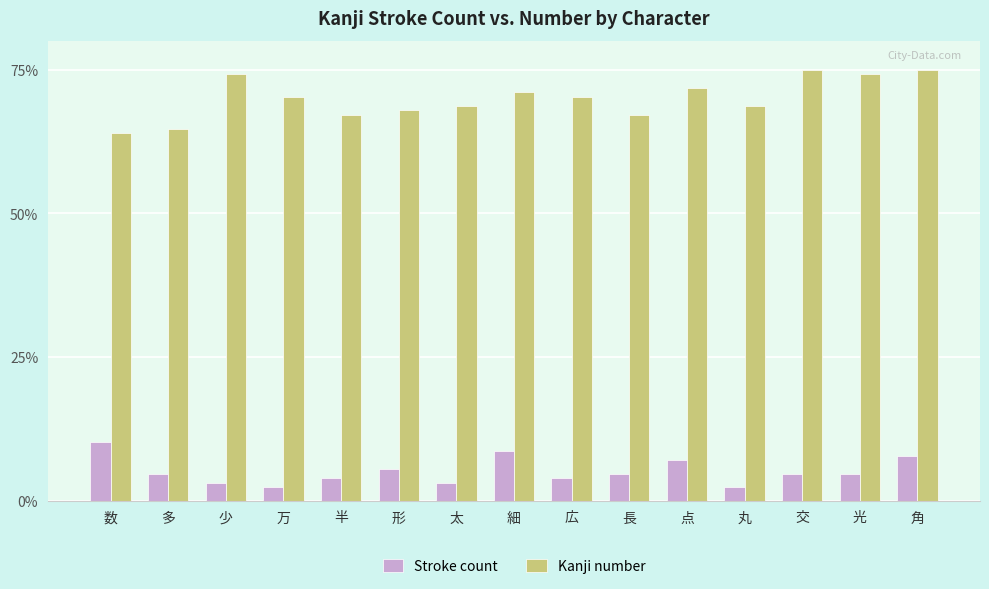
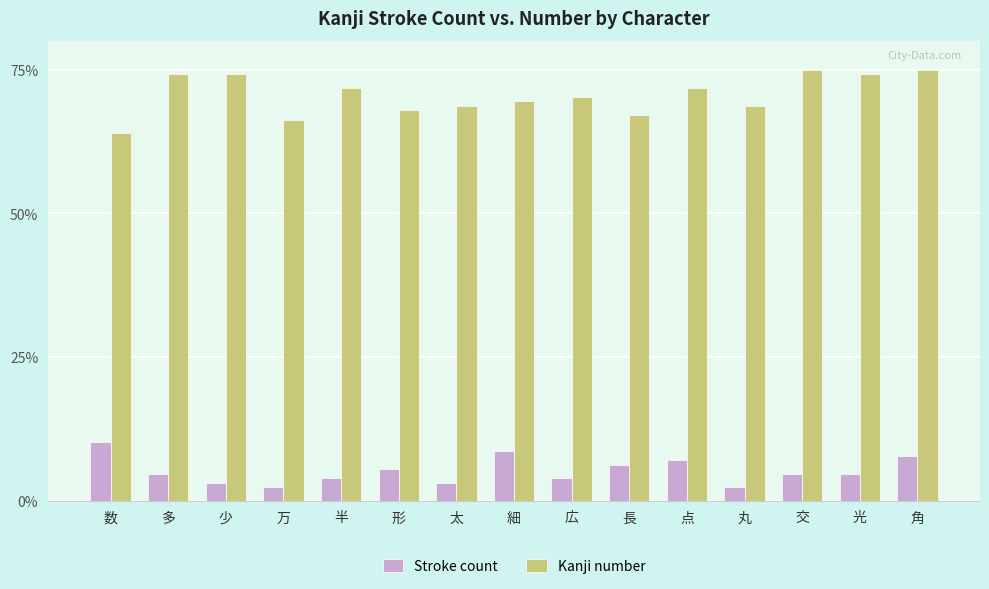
  {
    "Stroke count": {
      "数": "10%",
      "多": "5%",
      "少": "3%",
      "万": "2%",
      "半": "4%",
      "形": "6%",
      "太": "3%",
      "細": "9%",
      "広": "4%",
-     "長": "5%",
+     "長": "6%",
      "点": "7%",
      "丸": "2%",
      "交": "5%",
      "光": "5%",
      "角": "8%"
    },
    "Kanji number": {
      "数": "64%",
-     "多": "65%",
+     "多": "74%",
      "少": "74%",
-     "万": "70%",
-     "半": "67%",
+     "万": "66%",
+     "半": "72%",
      "形": "68%",
      "太": "69%",
-     "細": "71%",
+     "細": "69%",
      "広": "70%",
      "長": "67%",
      "点": "72%",
      "丸": "69%",
      "交": "75%",
      "光": "74%",
      "角": "75%"
    }
  }
